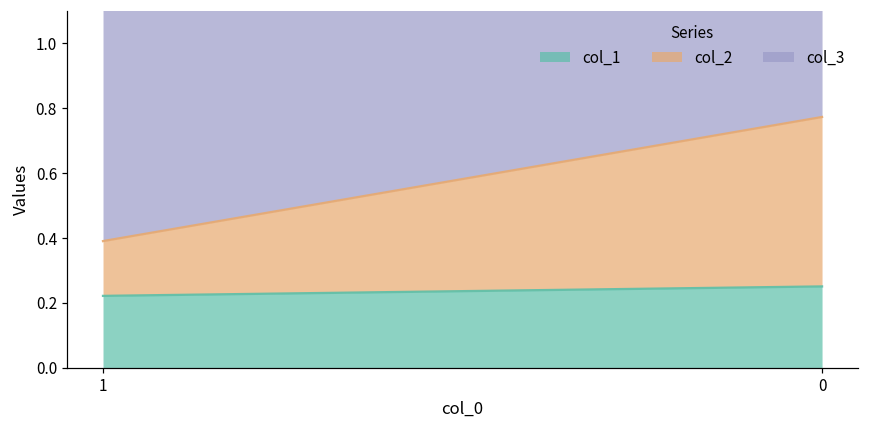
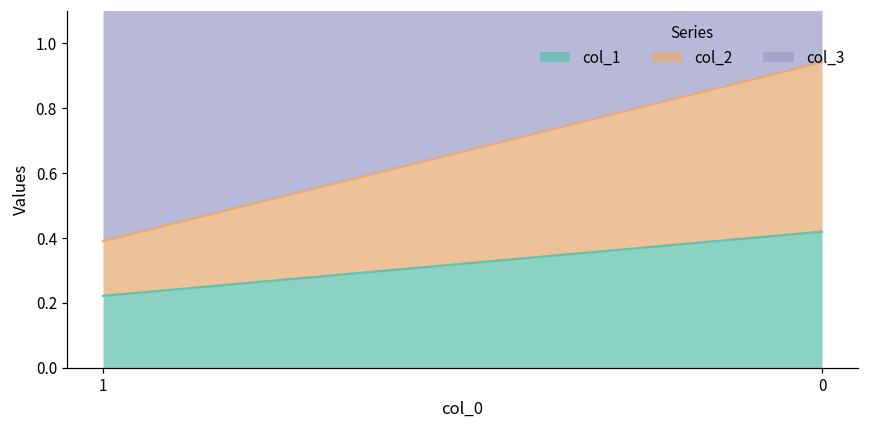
  {
    "col_1": {
      "1": 0.22,
-     "0": 0.25
+     "0": 0.42
    },
    "col_2": {
      "1": 0.17,
      "0": 0.52
    }
  }
